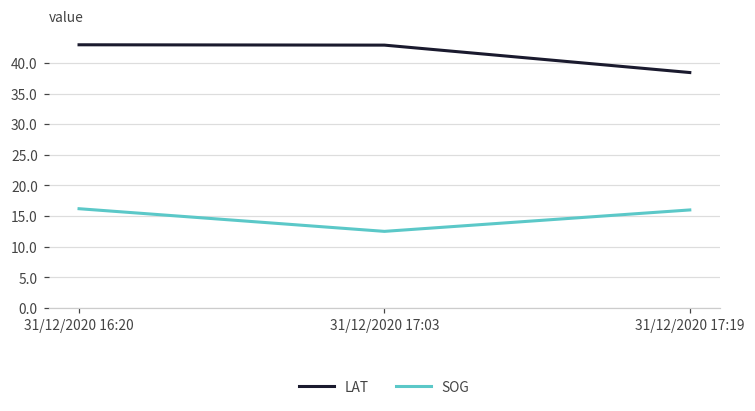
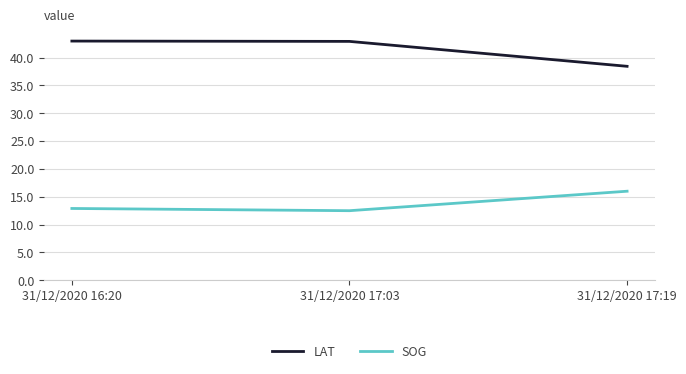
  {
    "LAT": {
      "31/12/2020 16:20": 43,
      "31/12/2020 17:03": 43,
      "31/12/2020 17:19": 38
    },
    "SOG": {
-     "31/12/2020 16:20": 16,
+     "31/12/2020 16:20": 13,
      "31/12/2020 17:03": 13,
      "31/12/2020 17:19": 16
    }
  }
